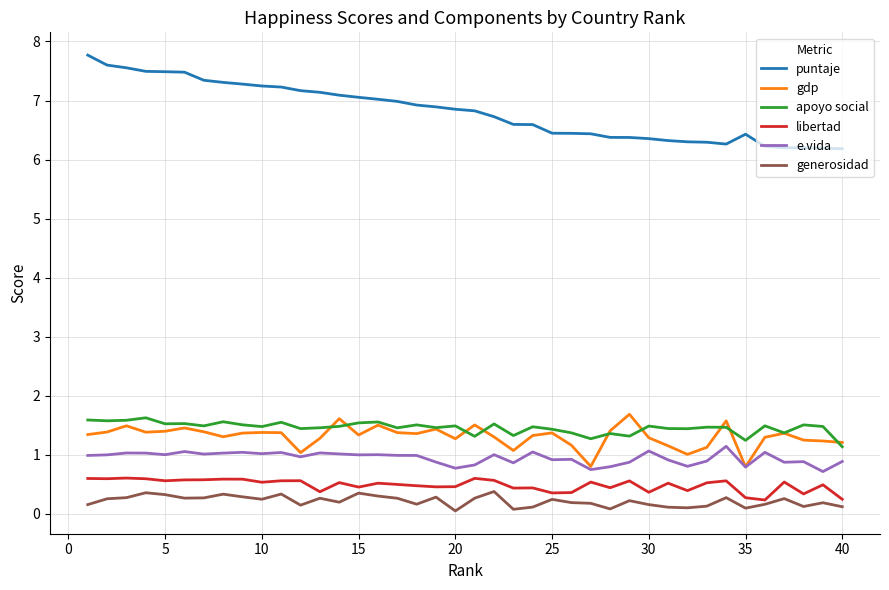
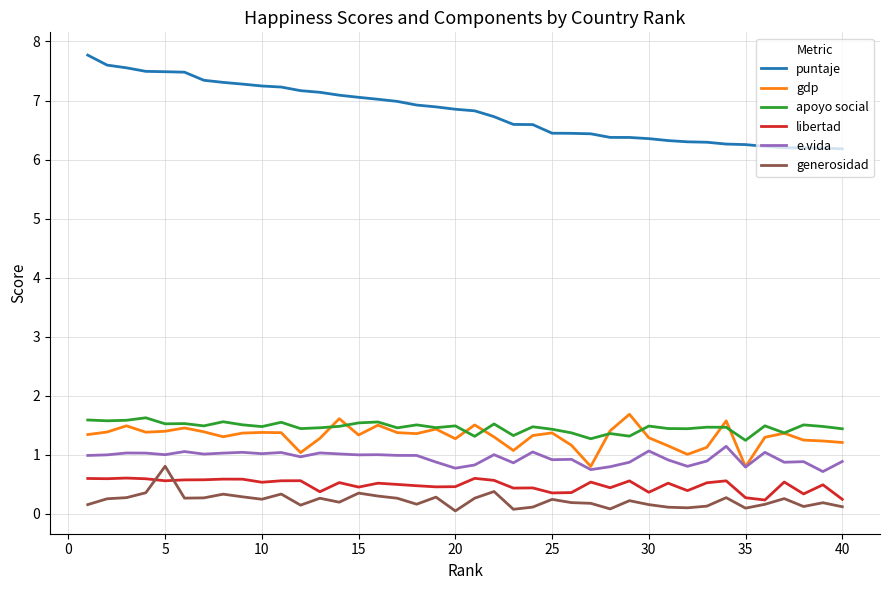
  {
    "puntaje": {
      "5": 7.5,
      "10": 7.2,
      "15": 7.1,
      "20": 6.9,
      "25": 6.4,
      "30": 6.4,
-     "35": 6.4
+     "35": 6.3
    },
    "gdp": {
      "5": 1.4,
      "10": 1.4,
      "15": 1.3,
      "20": 1.3,
      "25": 1.4,
      "30": 1.3,
      "40": 1.2
    },
    "apoyo social": {
      "5": 1.5,
      "10": 1.5,
      "15": 1.5,
      "20": 1.5,
      "25": 1.4,
      "30": 1.5,
      "35": 1.2,
-     "40": 1.1
+     "40": 1.4
    },
    "libertad": {
      "5": 0.6,
      "10": 0.5,
      "15": 0.5,
      "20": 0.5,
      "25": 0.4,
      "30": 0.4,
      "35": 0.3,
      "40": 0.2
    },
    "e.vida": {
      "5": 1.0,
      "10": 1.0,
      "15": 1.0,
      "20": 0.8,
      "25": 0.9,
      "30": 1.1,
      "40": 0.9
    },
    "generosidad": {
-     "5": 0.3,
+     "5": 0.8,
      "10": 0.2,
      "15": 0.3,
      "20": 0.0,
      "25": 0.2,
      "30": 0.2,
      "35": 0.1,
      "40": 0.1
    }
  }
